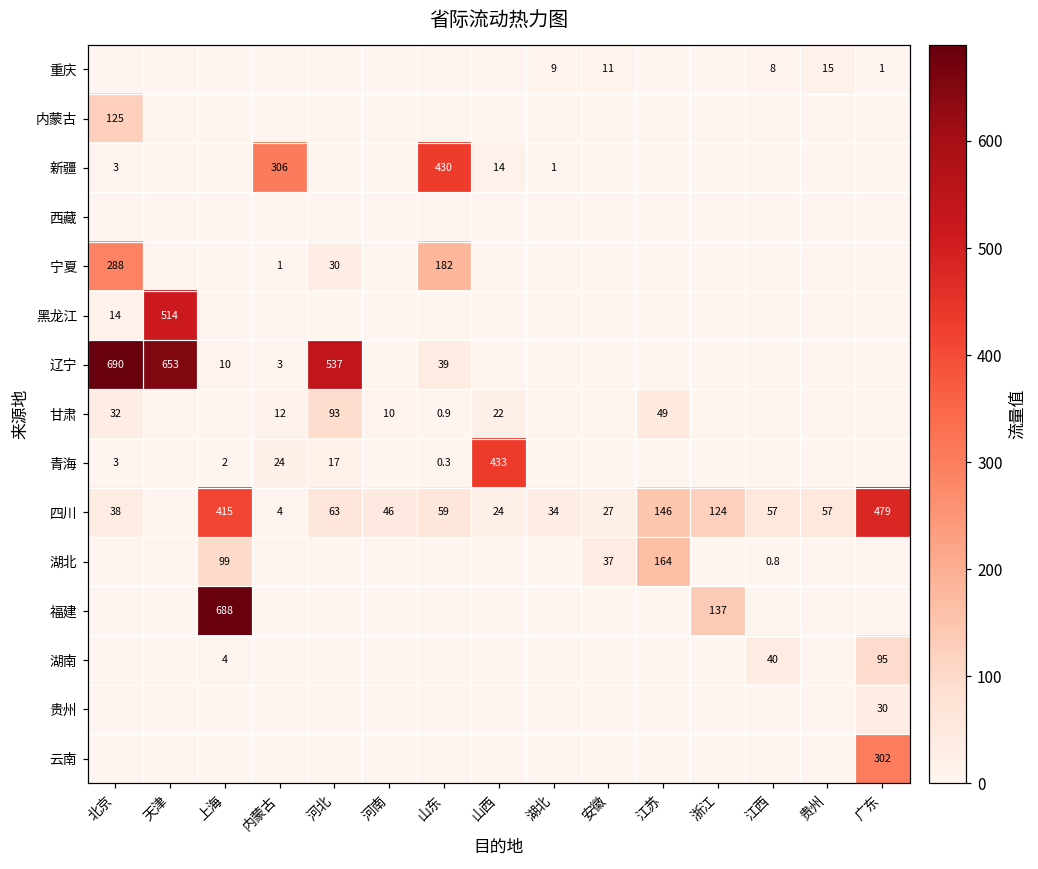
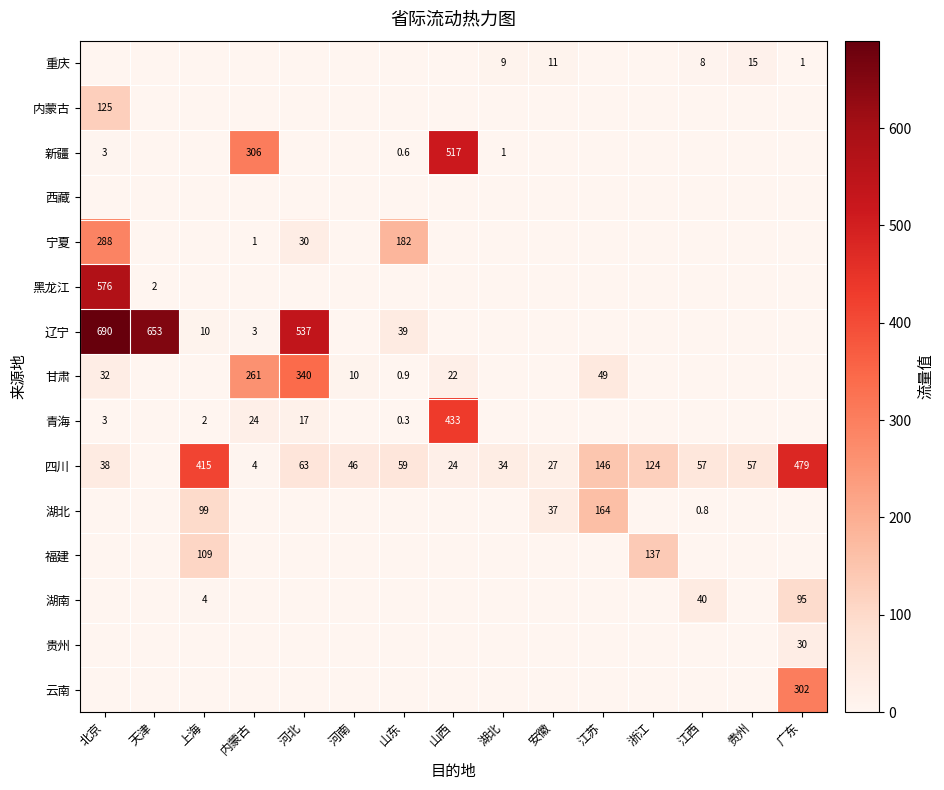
  {
    "重庆": {
      "湖北": 9,
      "安徽": 11,
      "江西": 8,
      "贵州": 15,
      "广东": 1
    },
    "内蒙古": {
      "北京": 125
    },
    "新疆": {
      "北京": 3,
      "内蒙古": 306,
-     "山东": 430,
-     "山西": 14,
+     "山东": 0.6,
+     "山西": 517,
      "湖北": 1
    },
    "宁夏": {
      "北京": 288,
      "内蒙古": 1,
      "河北": 30,
      "山东": 182
    },
    "黑龙江": {
-     "北京": 14,
-     "天津": 514
+     "北京": 576,
+     "天津": 2
    },
    "辽宁": {
      "北京": 690,
      "天津": 653,
      "上海": 10,
      "内蒙古": 3,
      "河北": 537,
      "山东": 39
    },
    "甘肃": {
      "北京": 32,
-     "内蒙古": 12,
-     "河北": 93,
+     "内蒙古": 261,
+     "河北": 340,
      "河南": 10,
      "山东": 0.9,
      "山西": 22,
      "江苏": 49
    },
    "青海": {
      "北京": 3,
      "上海": 2,
      "内蒙古": 24,
      "河北": 17,
      "山东": 0.3,
      "山西": 433
    },
    "四川": {
      "北京": 38,
      "上海": 415,
      "内蒙古": 4,
      "河北": 63,
      "河南": 46,
      "山东": 59,
      "山西": 24,
      "湖北": 34,
      "安徽": 27,
      "江苏": 146,
      "浙江": 124,
      "江西": 57,
      "贵州": 57,
      "广东": 479
    },
    "湖北": {
      "上海": 99,
      "安徽": 37,
      "江苏": 164,
      "江西": 0.8
    },
    "福建": {
-     "上海": 688,
+     "上海": 109,
      "浙江": 137
    },
    "湖南": {
      "上海": 4,
      "江西": 40,
      "广东": 95
    },
    "贵州": {
      "广东": 30
    },
    "云南": {
      "广东": 302
    }
  }
